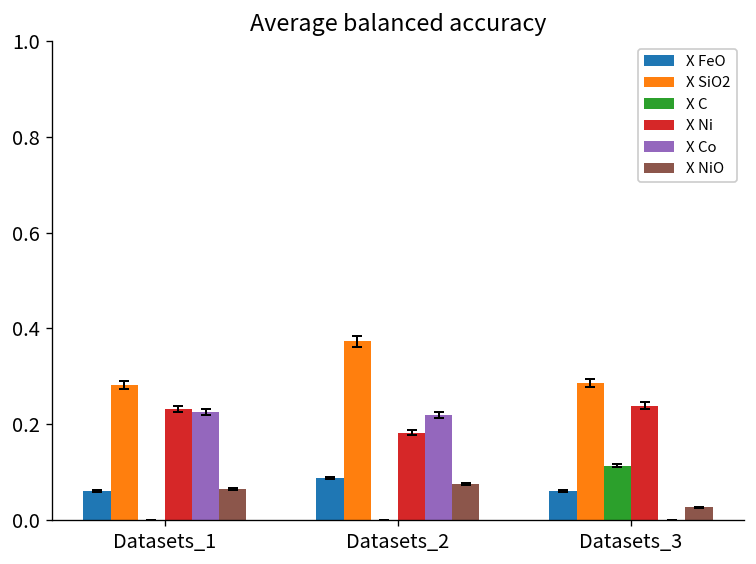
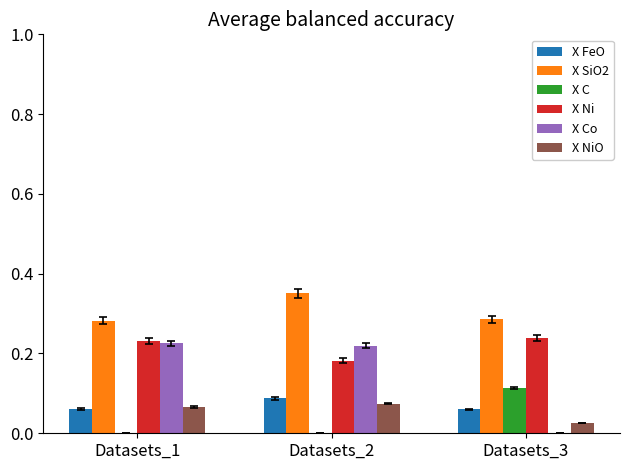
  {
    "X SiO2": {
      "Datasets_1": 0.28,
-     "Datasets_2": 0.37,
+     "Datasets_2": 0.35,
      "Datasets_3": 0.29
    },
    "X C": {
      "Datasets_1": 0.00,
      "Datasets_2": 0.00,
      "Datasets_3": 0.11
    },
    "X Ni": {
      "Datasets_1": 0.23,
      "Datasets_2": 0.18,
      "Datasets_3": 0.24
    },
    "X Co": {
      "Datasets_1": 0.23,
      "Datasets_2": 0.22,
      "Datasets_3": 0.00
    },
    "X NiO": {
      "Datasets_1": 0.07,
      "Datasets_2": 0.07,
      "Datasets_3": 0.03
    }
  }
